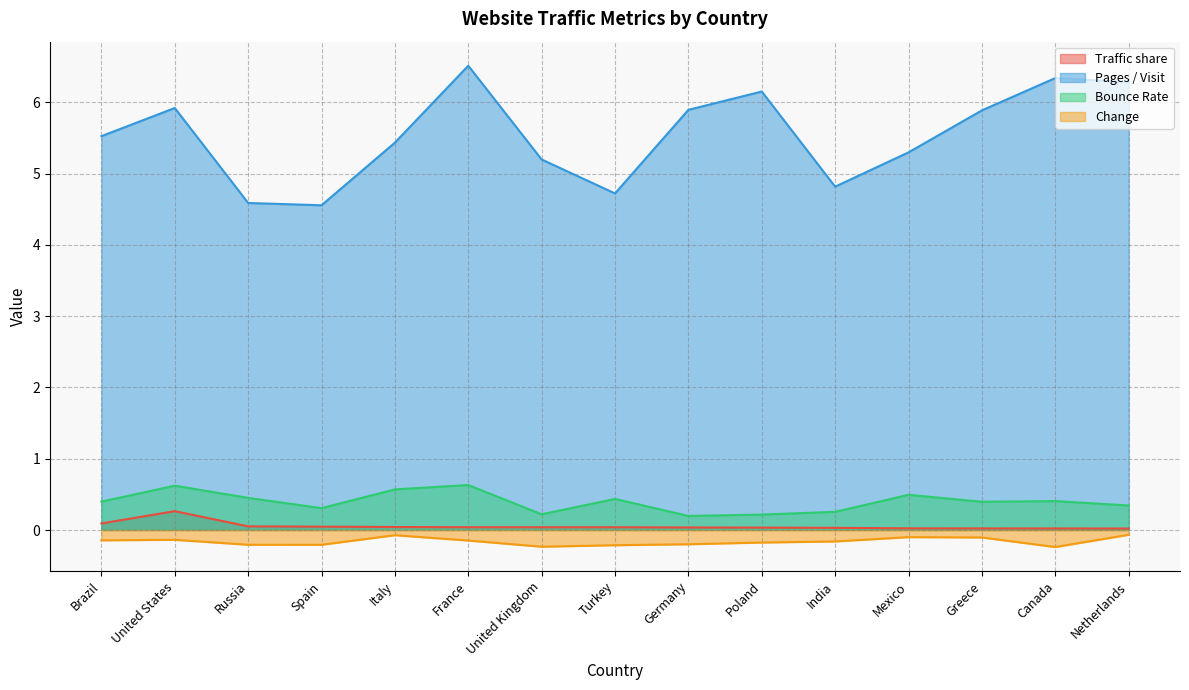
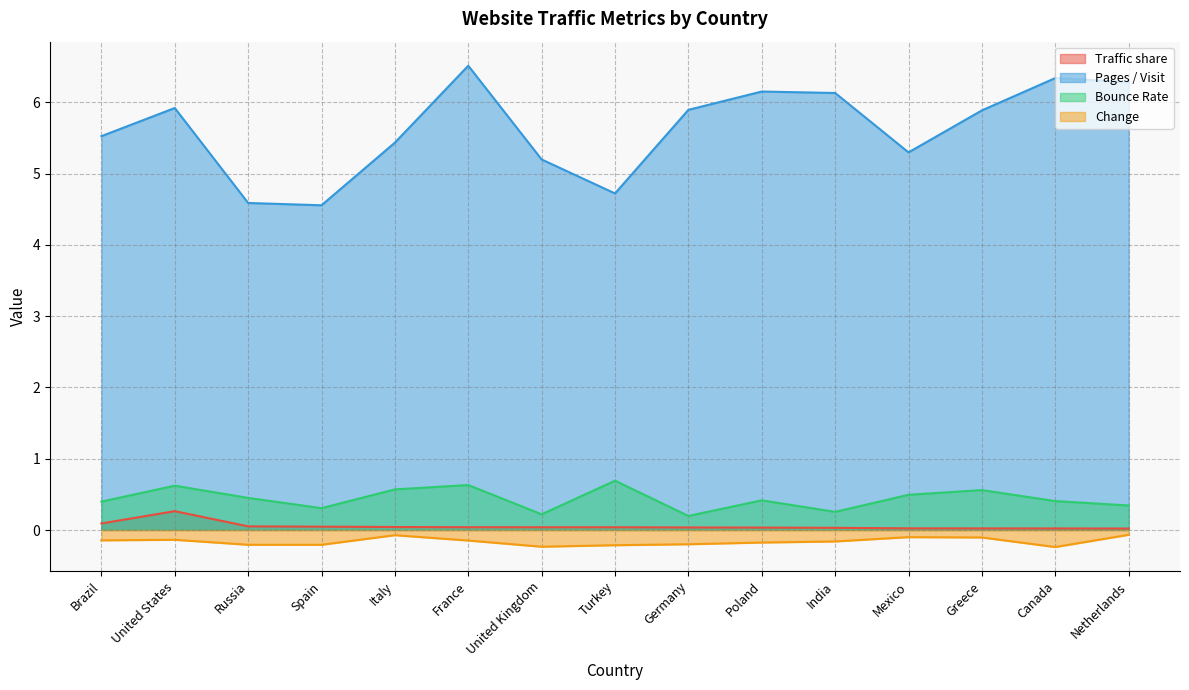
  {
    "Traffic share": {
      "Brazil": 0.1,
      "United States": 0.3,
      "Russia": 0.1,
      "Spain": 0.0,
      "Italy": 0.0,
      "France": 0.0,
      "United Kingdom": 0.0,
      "Turkey": 0.0
    },
    "Pages / Visit": {
      "Brazil": 5.5,
      "United States": 5.9,
      "Russia": 4.6,
      "Spain": 4.6,
      "Italy": 5.4,
      "France": 6.5,
      "United Kingdom": 5.2,
      "Turkey": 4.7,
      "Germany": 5.9,
      "Poland": 6.2,
-     "India": 4.8,
+     "India": 6.1,
      "Mexico": 5.3,
      "Greece": 5.9,
      "Canada": 6.3
    },
    "Bounce Rate": {
      "Brazil": 0.4,
      "United States": 0.6,
      "Russia": 0.5,
      "Spain": 0.3,
      "Italy": 0.6,
      "France": 0.6,
      "United Kingdom": 0.2,
-     "Turkey": 0.4,
+     "Turkey": 0.7,
      "Germany": 0.2,
-     "Poland": 0.2,
+     "Poland": 0.4,
      "India": 0.3,
      "Mexico": 0.5,
-     "Greece": 0.4,
+     "Greece": 0.6,
      "Canada": 0.4,
      "Netherlands": 0.3
    }
  }
